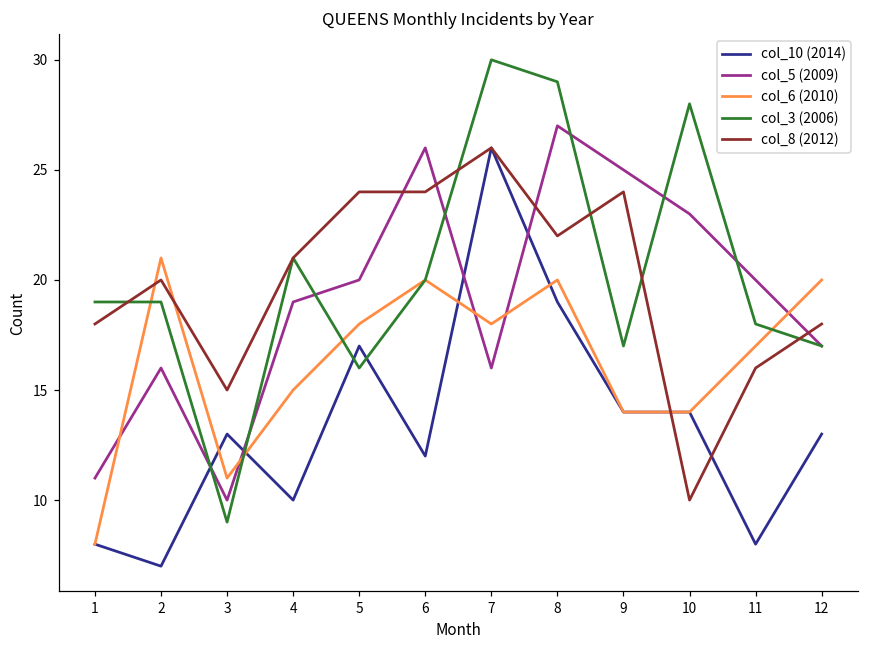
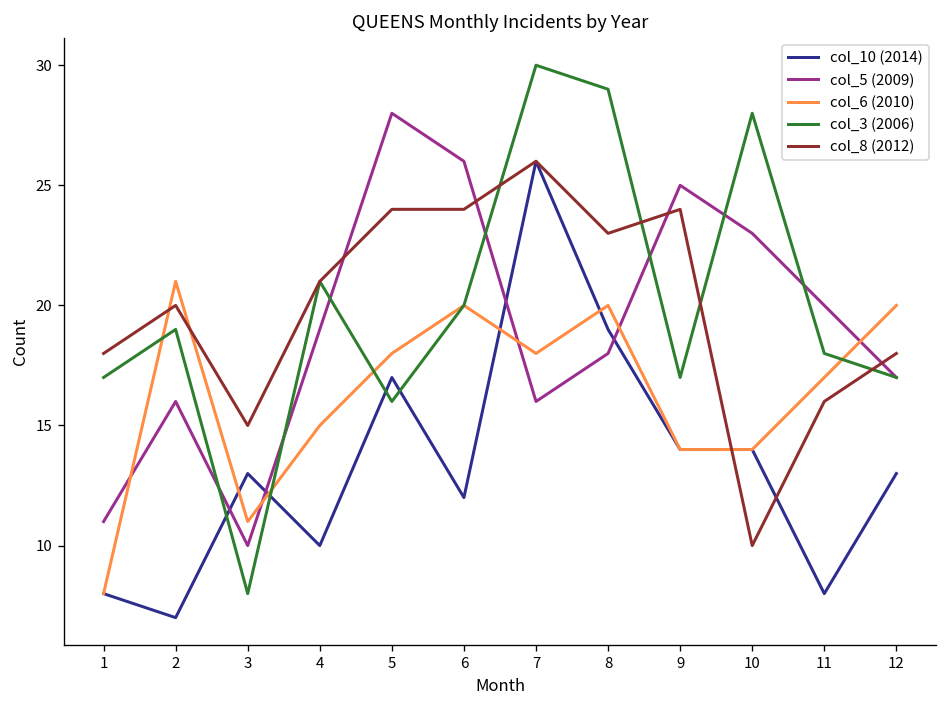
  {
    "col_10 (2014)": {
      "2": 7,
      "3": 13,
      "4": 10,
      "5": 17,
      "6": 12,
      "8": 19,
      "11": 8,
      "12": 13
    },
    "col_5 (2009)": {
      "1": 11,
      "2": 16,
      "3": 10,
      "4": 19,
-     "5": 20,
+     "5": 28,
      "6": 26,
      "7": 16,
-     "8": 27,
+     "8": 18,
      "9": 25,
      "10": 23,
      "11": 20
    },
    "col_6 (2010)": {
      "2": 21,
      "3": 11,
      "4": 15,
      "5": 18,
      "7": 18,
      "8": 20,
      "11": 17,
      "12": 20
    },
    "col_3 (2006)": {
-     "1": 19,
+     "1": 17,
      "2": 19,
-     "3": 9,
+     "3": 8,
      "5": 16,
      "7": 30,
      "8": 29,
      "9": 17,
      "10": 28,
      "11": 18
    },
    "col_8 (2012)": {
      "1": 18,
      "2": 20,
      "3": 15,
      "5": 24,
      "6": 24,
-     "8": 22,
+     "8": 23,
      "9": 24,
      "10": 10,
      "11": 16,
      "12": 18
    }
  }
